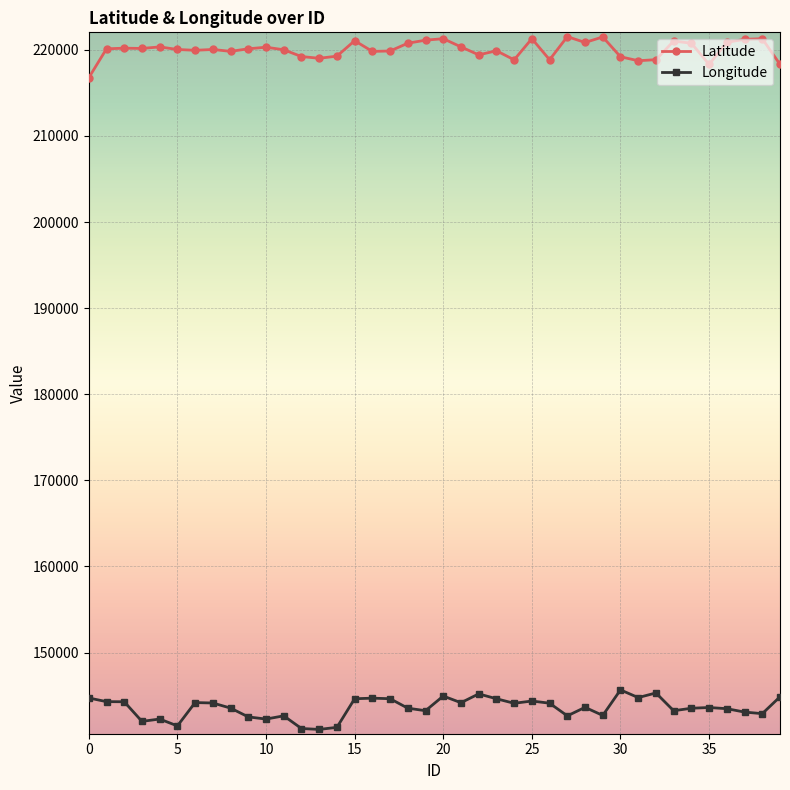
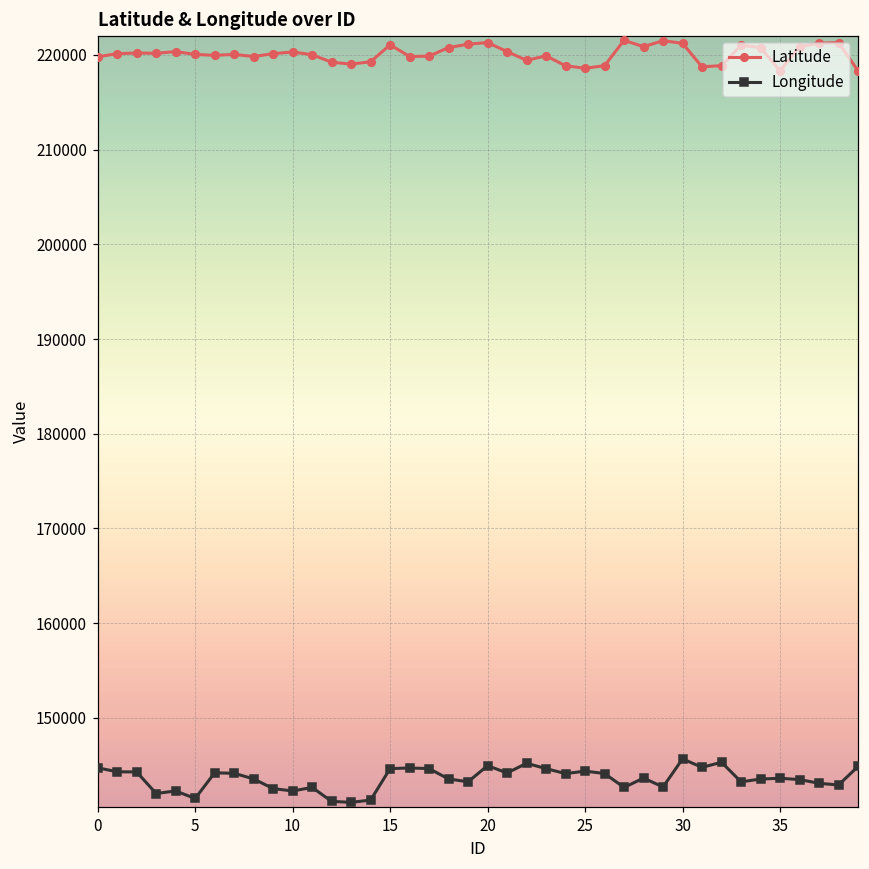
  {
    "Latitude": {
-     "0": 217000,
+     "0": 220000,
      "5": 220000,
      "10": 220000,
      "15": 221000,
      "20": 221000,
-     "25": 221000,
-     "30": 219000
+     "25": 219000,
+     "30": 221000
    },
    "Longitude": {
      "0": 145000,
      "5": 141000,
      "10": 142000,
      "15": 145000,
      "20": 145000,
      "25": 144000,
      "30": 146000,
      "35": 144000
    }
  }
